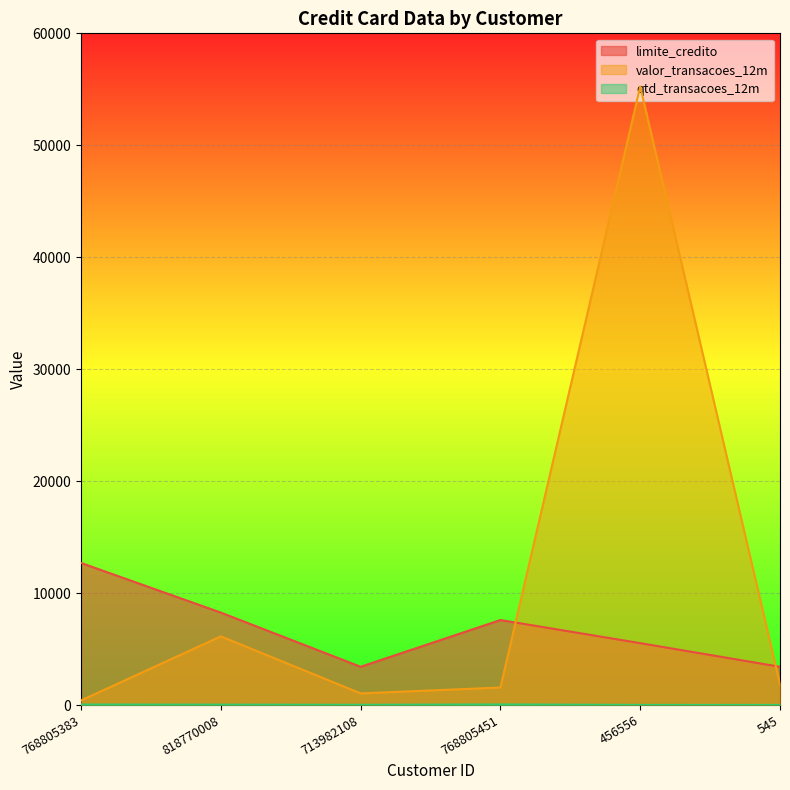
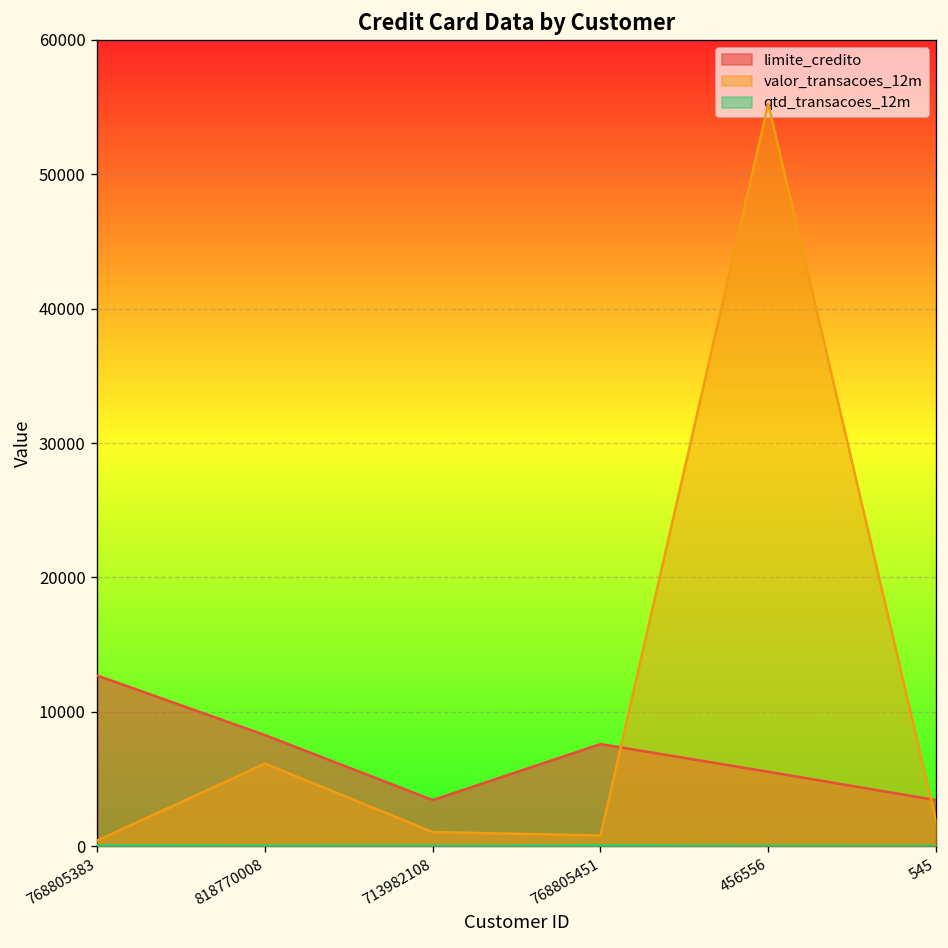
  {
    "limite_credito": {
      "768805383": 12700,
      "818770008": 8300,
      "713982108": 3400,
      "768805451": 7600,
      "456556": 5500,
      "545": 3400
    },
    "valor_transacoes_12m": {
      "768805383": 400,
      "818770008": 6100,
      "713982108": 1000,
-     "768805451": 1600,
+     "768805451": 800,
      "545": 1900
    },
    "qtd_transacoes_12m": {
      "768805383": 0,
      "818770008": 0,
      "713982108": 0,
      "768805451": 100,
      "456556": 0,
      "545": 0
    }
  }
